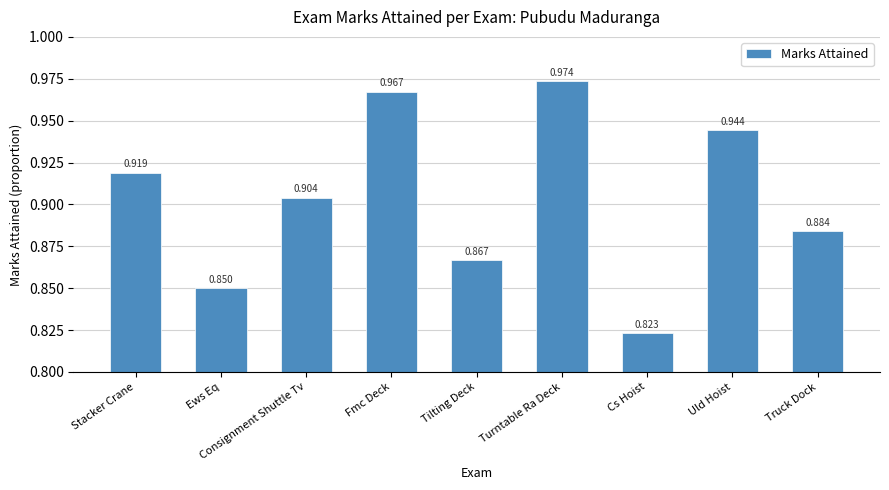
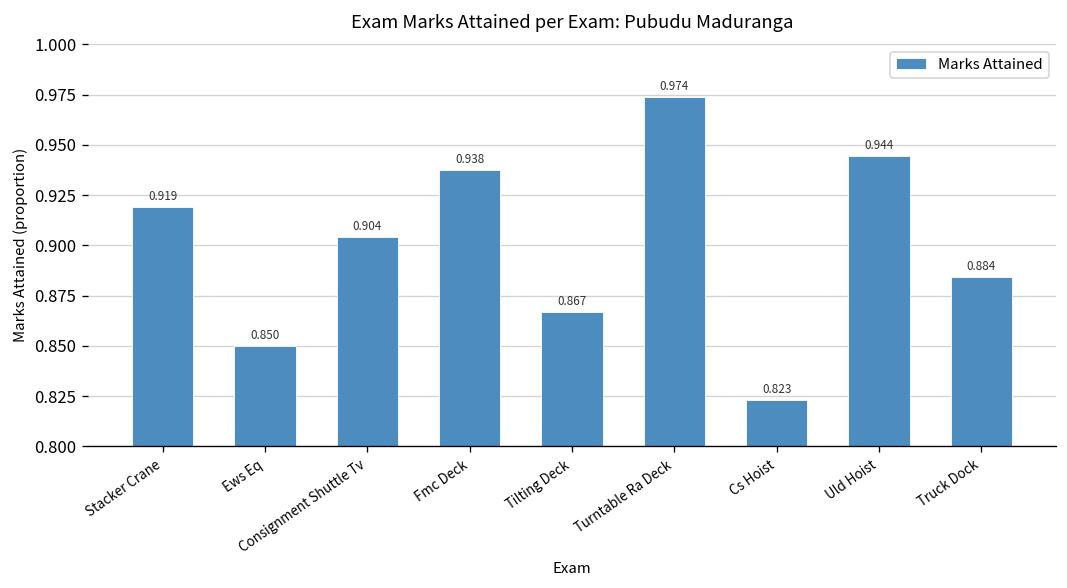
  {
    "Stacker Crane": 0.919,
    "Ews Eq": 0.850,
    "Consignment Shuttle Tv": 0.904,
-   "Fmc Deck": 0.967,
+   "Fmc Deck": 0.938,
    "Tilting Deck": 0.867,
    "Turntable Ra Deck": 0.974,
    "Cs Hoist": 0.823,
    "Uld Hoist": 0.944,
    "Truck Dock": 0.884
  }
